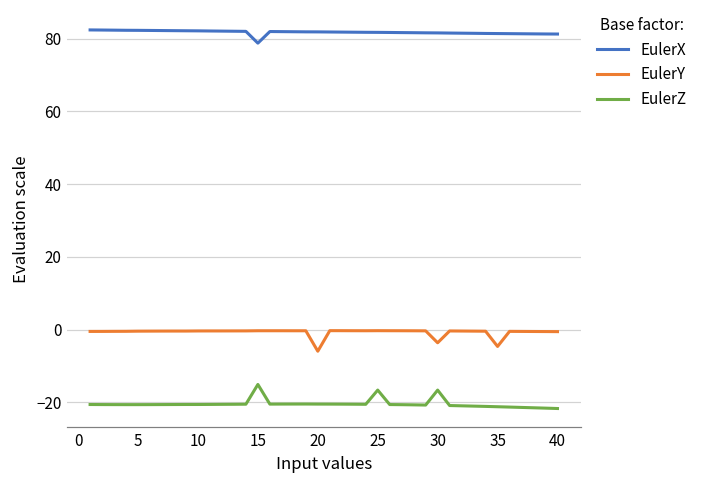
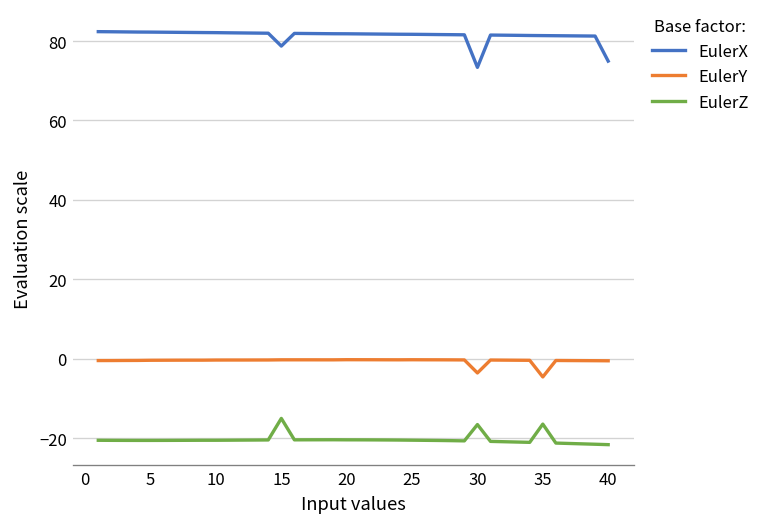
  {
    "EulerX": {
      "5": 82,
      "10": 82,
      "15": 79,
      "20": 82,
      "25": 82,
-     "30": 82,
+     "30": 73,
      "35": 81,
-     "40": 81
+     "40": 75
    },
    "EulerY": {
      "5": 0,
      "10": 0,
      "15": 0,
-     "20": -6,
+     "20": 0,
      "25": 0,
      "30": -4,
      "35": -5,
      "40": -1
    },
    "EulerZ": {
      "5": -21,
      "10": -21,
      "15": -15,
      "20": -20,
-     "25": -17,
+     "25": -21,
      "30": -17,
-     "35": -21,
+     "35": -16,
      "40": -22
    }
  }
